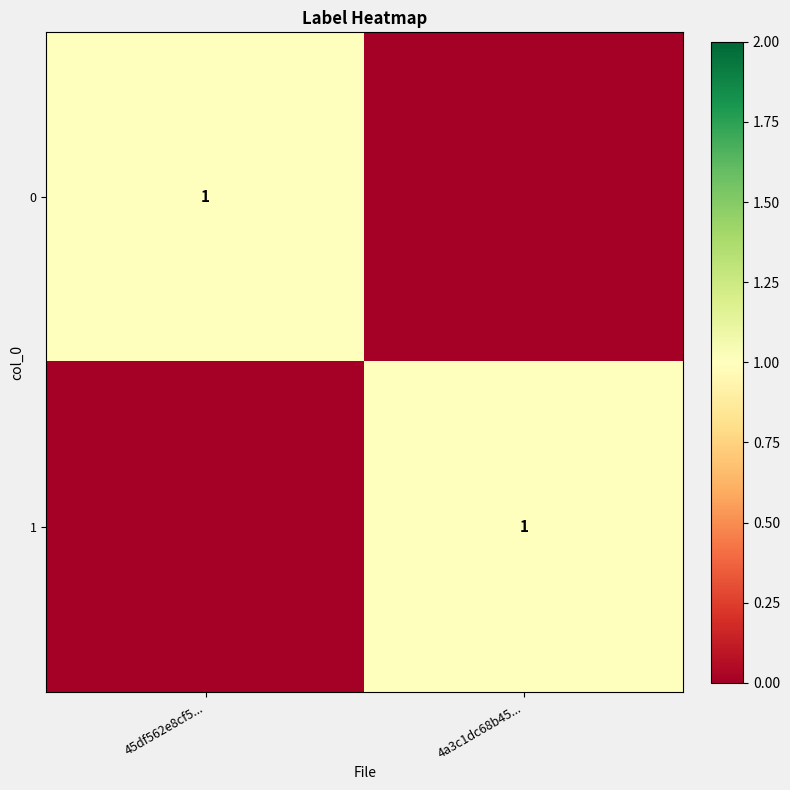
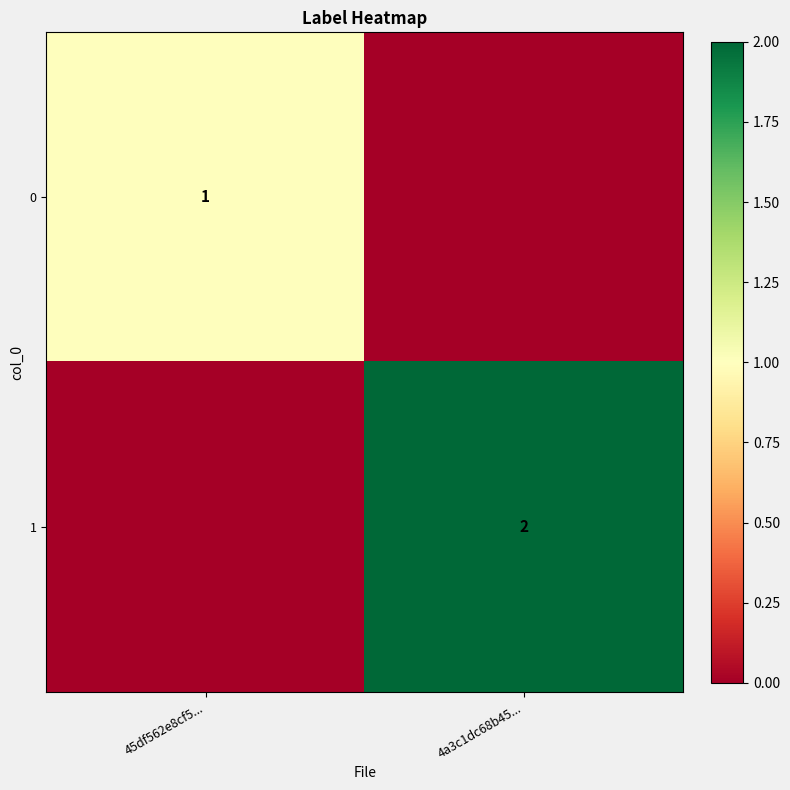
  {
    "0": {
      "45df562e8cf5...": 1
    },
    "1": {
-     "4a3c1dc68b45...": 1
+     "4a3c1dc68b45...": 2
    }
  }
